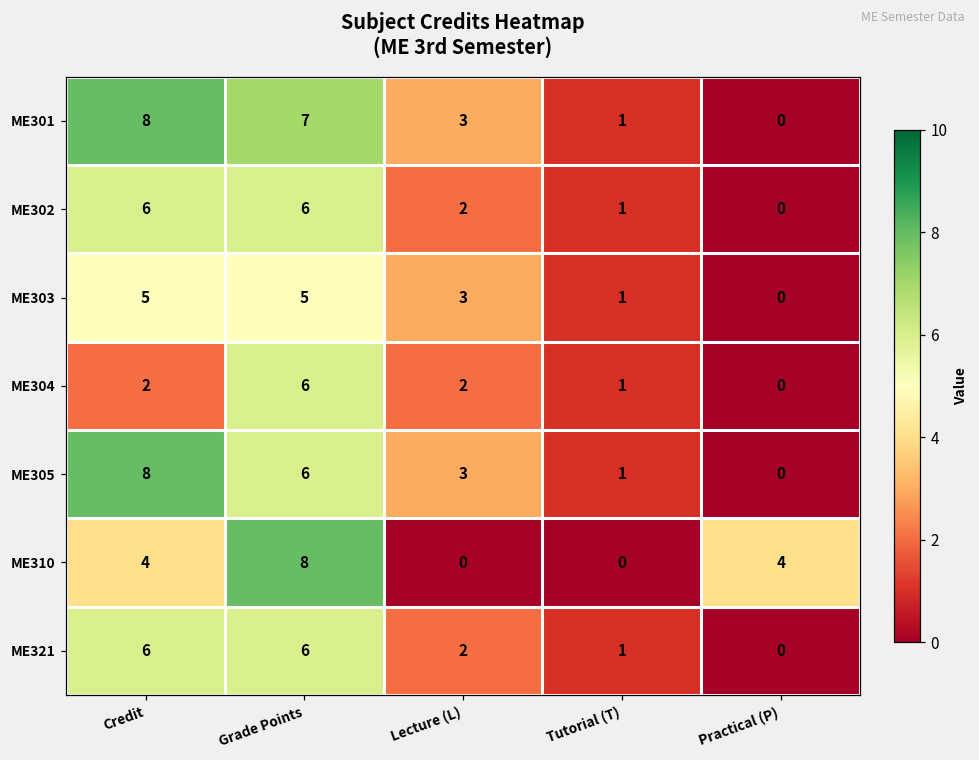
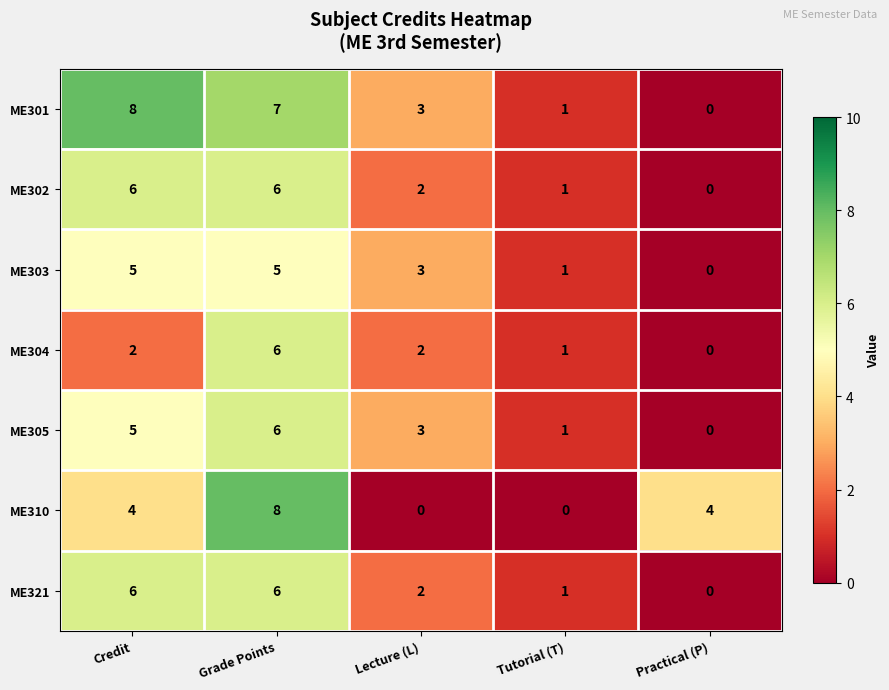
  {
    "ME301": {
      "Credit": 8,
      "Grade Points": 7,
      "Lecture (L)": 3,
      "Tutorial (T)": 1,
      "Practical (P)": 0
    },
    "ME302": {
      "Credit": 6,
      "Grade Points": 6,
      "Lecture (L)": 2,
      "Tutorial (T)": 1,
      "Practical (P)": 0
    },
    "ME303": {
      "Credit": 5,
      "Grade Points": 5,
      "Lecture (L)": 3,
      "Tutorial (T)": 1,
      "Practical (P)": 0
    },
    "ME304": {
      "Credit": 2,
      "Grade Points": 6,
      "Lecture (L)": 2,
      "Tutorial (T)": 1,
      "Practical (P)": 0
    },
    "ME305": {
-     "Credit": 8,
+     "Credit": 5,
      "Grade Points": 6,
      "Lecture (L)": 3,
      "Tutorial (T)": 1,
      "Practical (P)": 0
    },
    "ME310": {
      "Credit": 4,
      "Grade Points": 8,
      "Lecture (L)": 0,
      "Tutorial (T)": 0,
      "Practical (P)": 4
    },
    "ME321": {
      "Credit": 6,
      "Grade Points": 6,
      "Lecture (L)": 2,
      "Tutorial (T)": 1,
      "Practical (P)": 0
    }
  }
